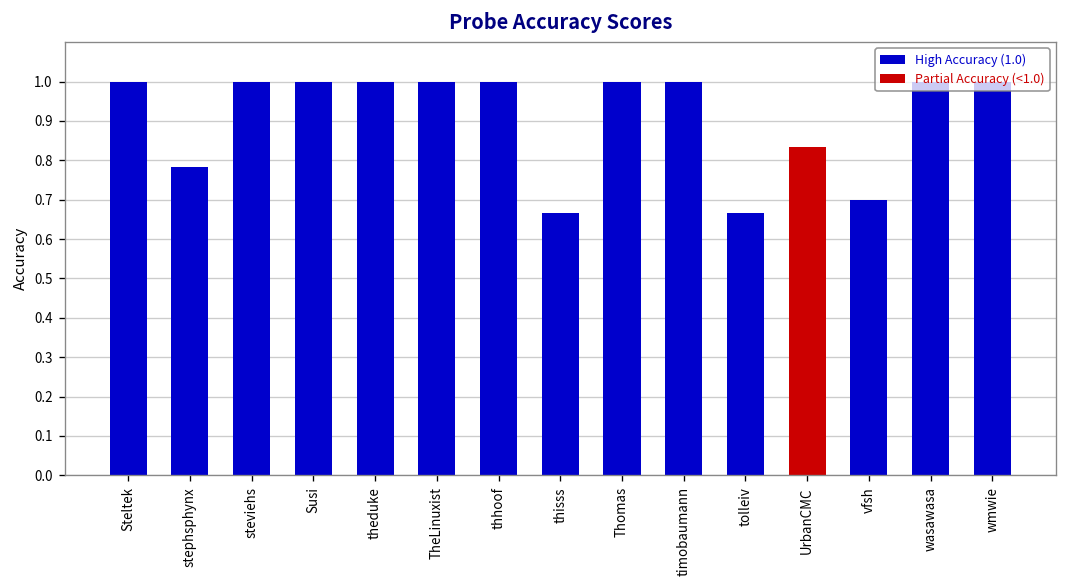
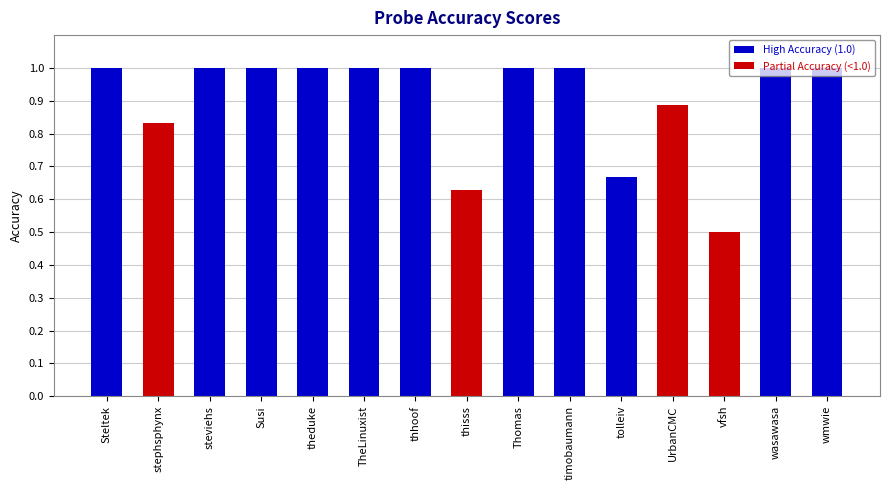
  {
    "Steltek": 1.00,
-   "stephsphynx": 0.78,
+   "stephsphynx": 0.83,
    "steviehs": 1.00,
    "Susi": 1.00,
    "theduke": 1.00,
    "TheLinuxist": 1.00,
    "thhoof": 1.00,
-   "thisss": 0.67,
+   "thisss": 0.63,
    "Thomas": 1.00,
    "timobaumann": 1.00,
    "tolleiv": 0.67,
-   "UrbanCMC": 0.83,
-   "vfsh": 0.7
+   "UrbanCMC": 0.89,
+   "vfsh": 0.5
  }
